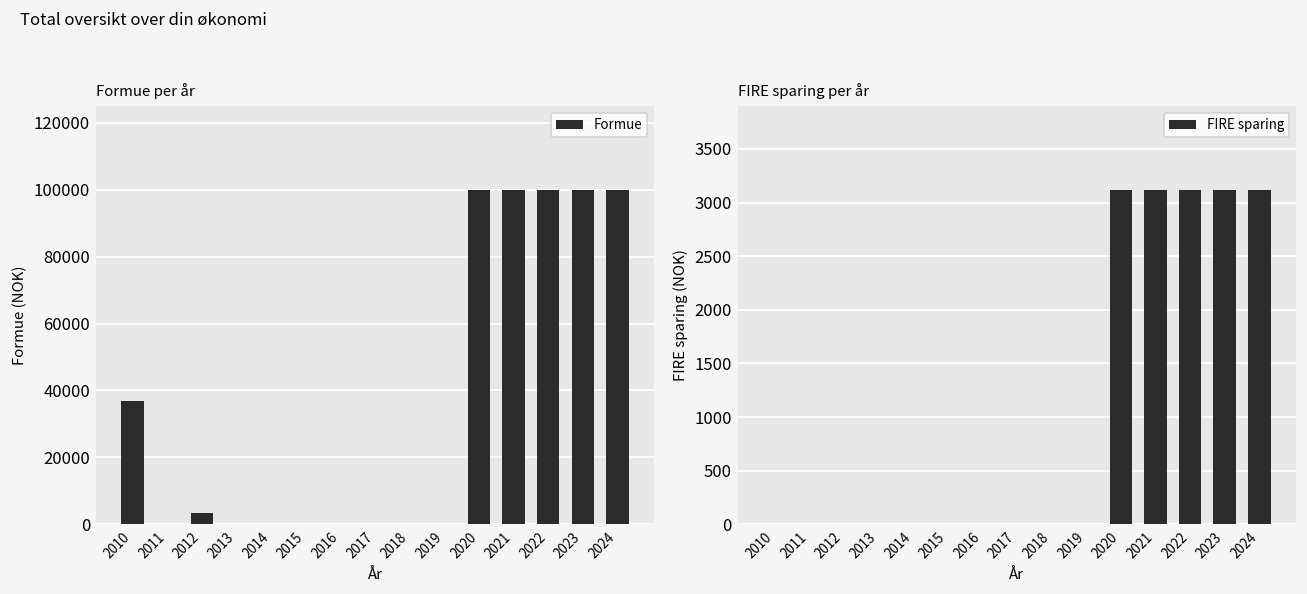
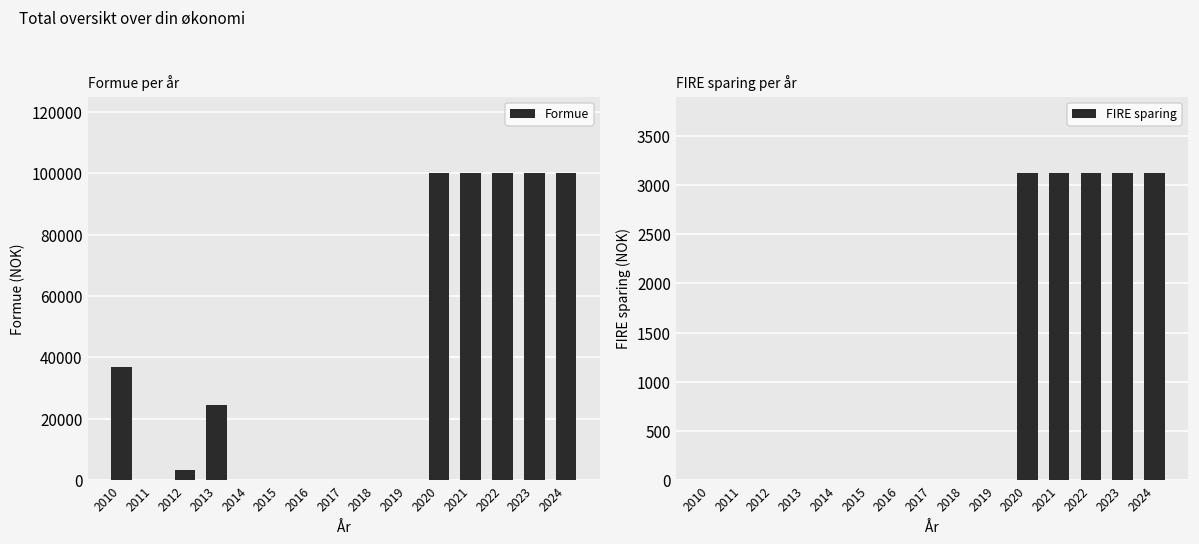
  {
    "Formue per år": {
      "2010": 37000,
      "2011": 0,
      "2012": 3000,
-     "2013": 0,
+     "2013": 24000,
      "2014": 0,
      "2015": 0,
      "2016": 0,
      "2017": 0,
      "2018": 0,
      "2019": 0,
      "2020": 100000,
      "2021": 100000,
      "2022": 100000,
      "2023": 100000,
      "2024": 100000
    },
    "FIRE sparing per år": {
      "2010": 0,
      "2011": 0,
      "2012": 0,
      "2013": 0,
      "2014": 0,
      "2015": 0,
      "2016": 0,
      "2017": 0,
      "2018": 0,
      "2019": 0,
      "2020": 3100,
      "2021": 3100,
      "2022": 3100,
      "2023": 3100,
      "2024": 3100
    }
  }
